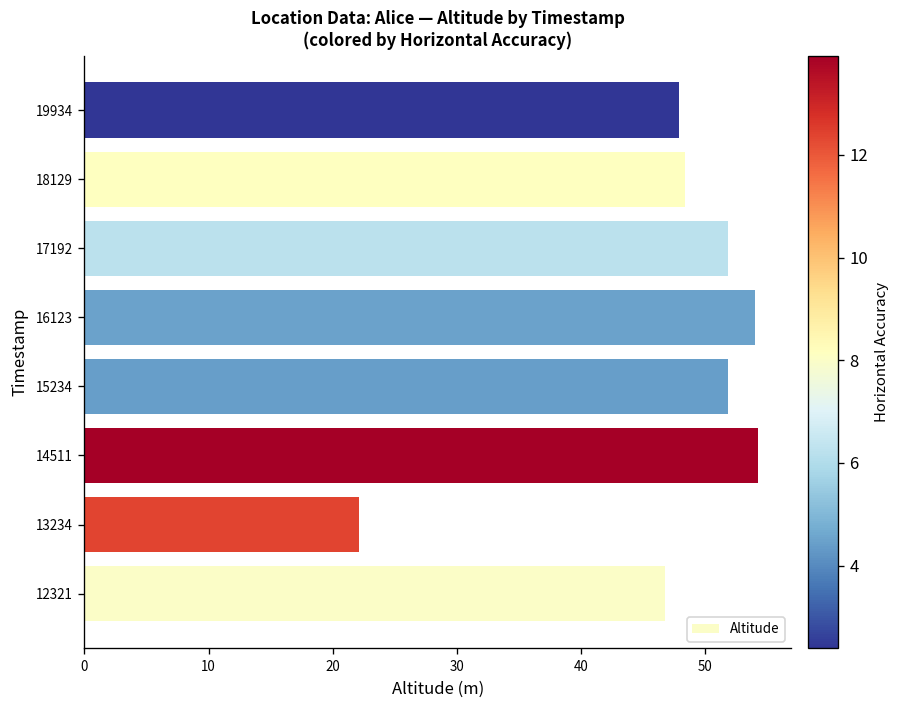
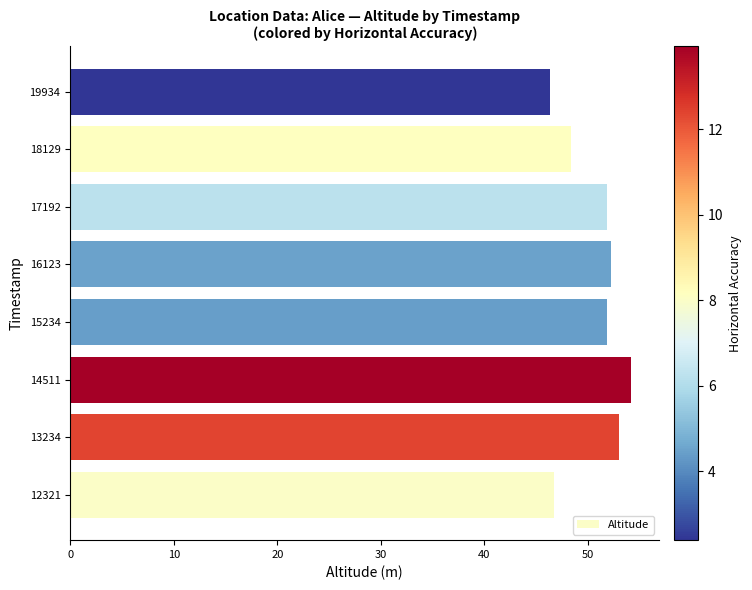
  {
-   "19934": 47.9,
+   "19934": 46.3,
    "18129": 48.4,
    "17192": 51.8,
-   "16123": 54.0,
+   "16123": 52.2,
    "15234": 51.8,
    "14511": 54.2,
-   "13234": 22.1,
+   "13234": 53.0,
    "12321": 46.8
  }
